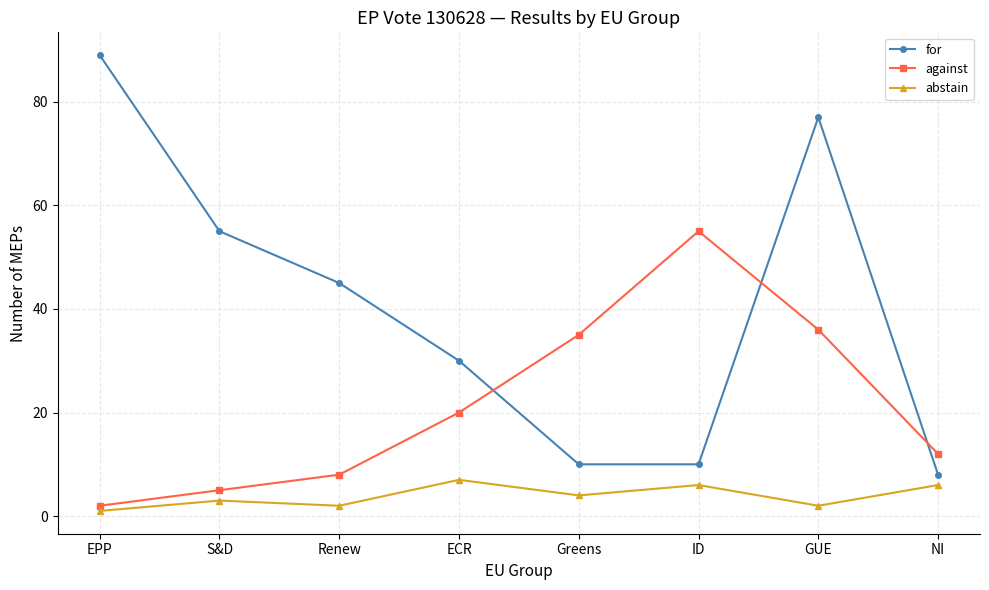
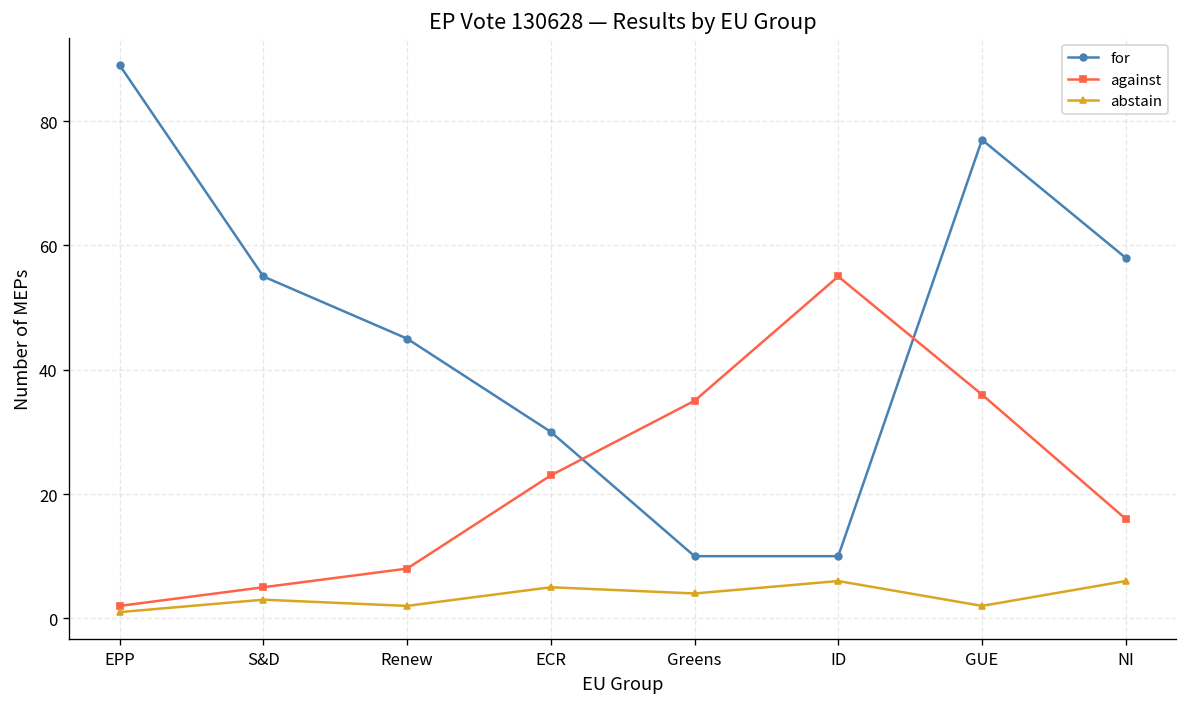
  {
    "for": {
      "EPP": 89,
      "S&D": 55,
      "Renew": 45,
      "ECR": 30,
      "Greens": 10,
      "ID": 10,
      "GUE": 77,
-     "NI": 8
+     "NI": 58
    },
    "against": {
      "EPP": 2,
      "S&D": 5,
      "Renew": 8,
-     "ECR": 20,
+     "ECR": 23,
      "Greens": 35,
      "ID": 55,
      "GUE": 36,
-     "NI": 12
+     "NI": 16
    },
    "abstain": {
      "EPP": 1,
      "S&D": 3,
      "Renew": 2,
-     "ECR": 7,
+     "ECR": 5,
      "Greens": 4,
      "ID": 6,
      "GUE": 2,
      "NI": 6
    }
  }
